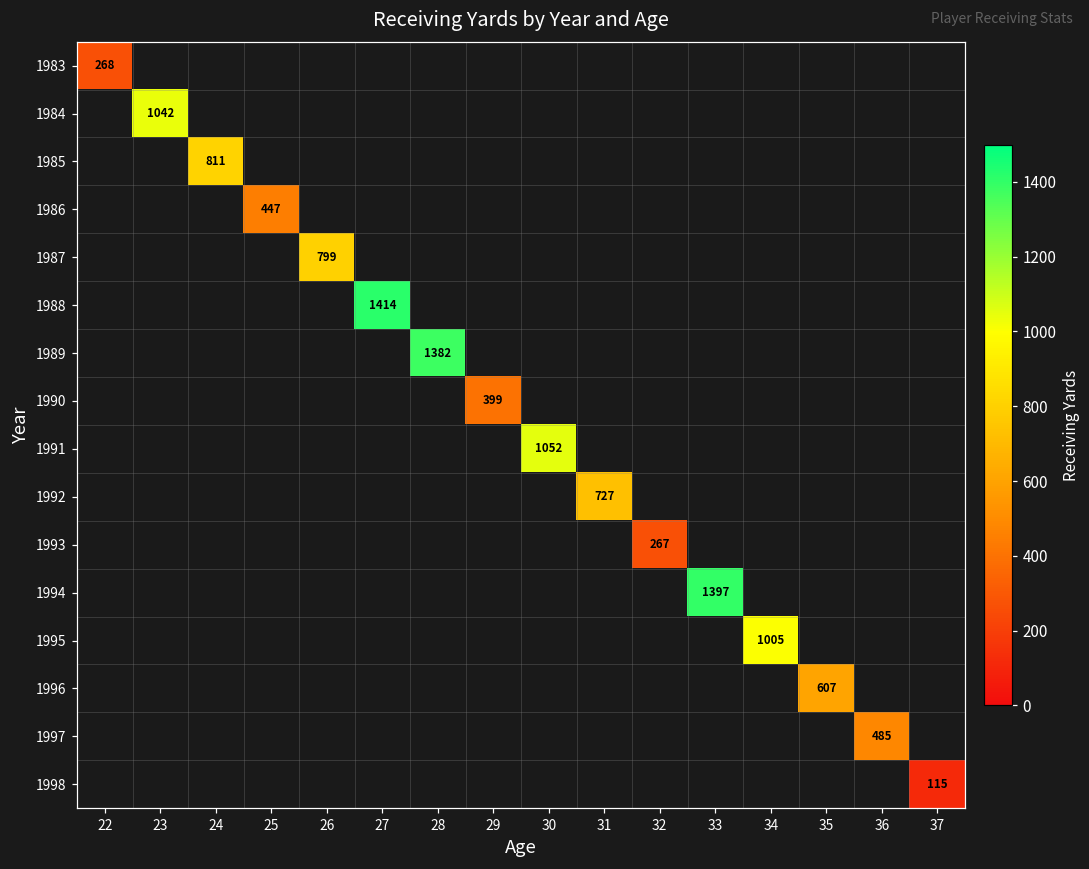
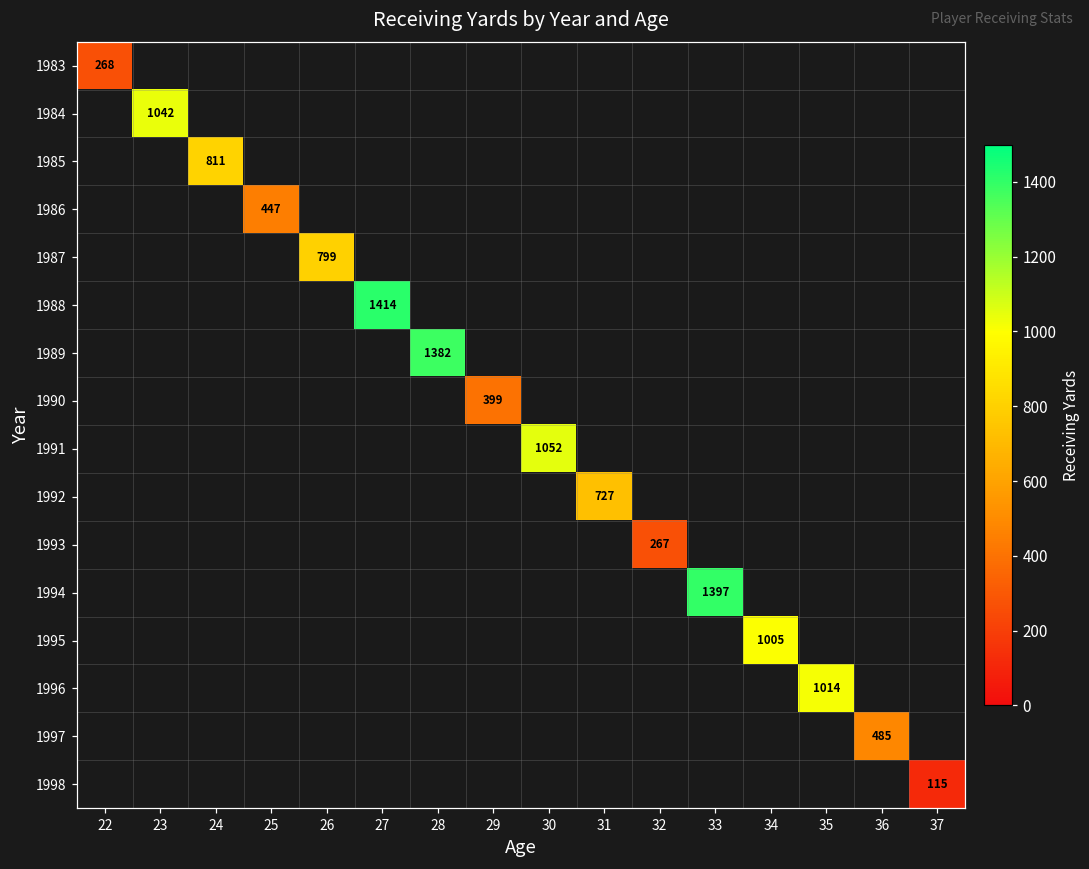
  {
    "1983": {
      "22": 268
    },
    "1984": {
      "23": 1042
    },
    "1985": {
      "24": 811
    },
    "1986": {
      "25": 447
    },
    "1987": {
      "26": 799
    },
    "1988": {
      "27": 1414
    },
    "1989": {
      "28": 1382
    },
    "1990": {
      "29": 399
    },
    "1991": {
      "30": 1052
    },
    "1992": {
      "31": 727
    },
    "1993": {
      "32": 267
    },
    "1994": {
      "33": 1397
    },
    "1995": {
      "34": 1005
    },
    "1996": {
-     "35": 607
+     "35": 1014
    },
    "1997": {
      "36": 485
    },
    "1998": {
      "37": 115
    }
  }
